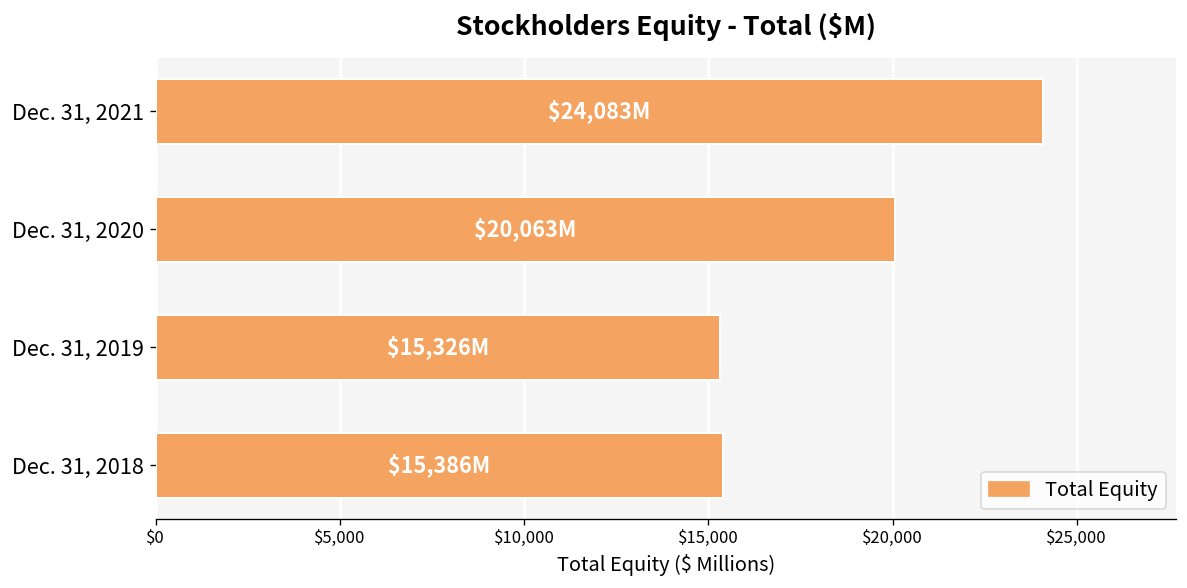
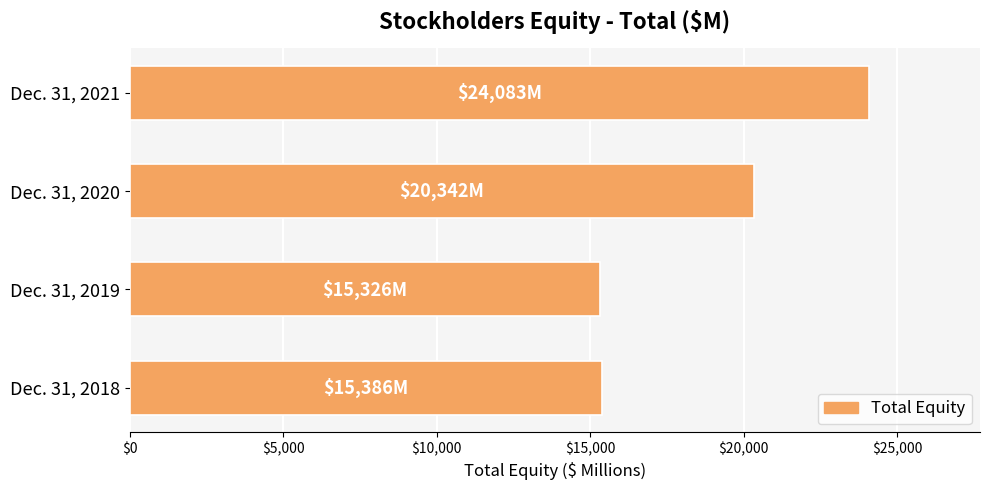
  {
    "Dec. 31, 2021": "$24,083M",
-   "Dec. 31, 2020": "$20,063M",
+   "Dec. 31, 2020": "$20,342M",
    "Dec. 31, 2019": "$15,326M",
    "Dec. 31, 2018": "$15,386M"
  }
